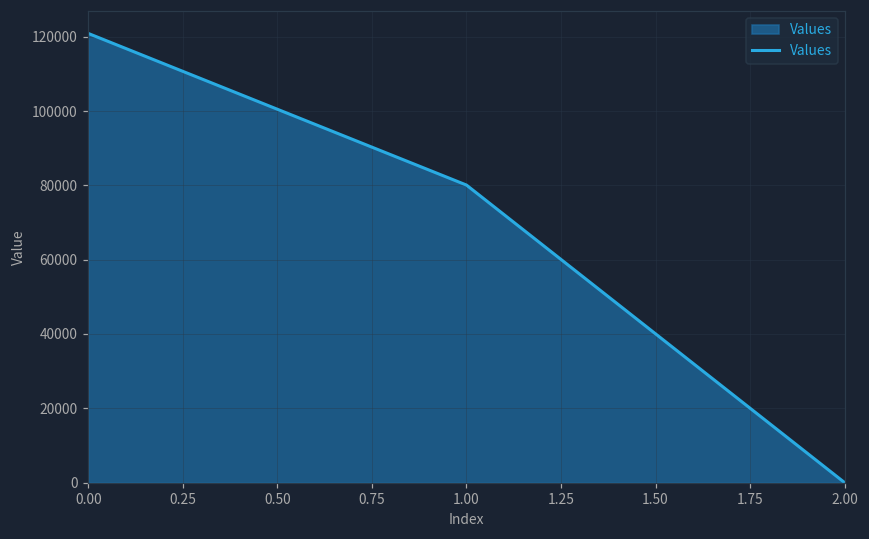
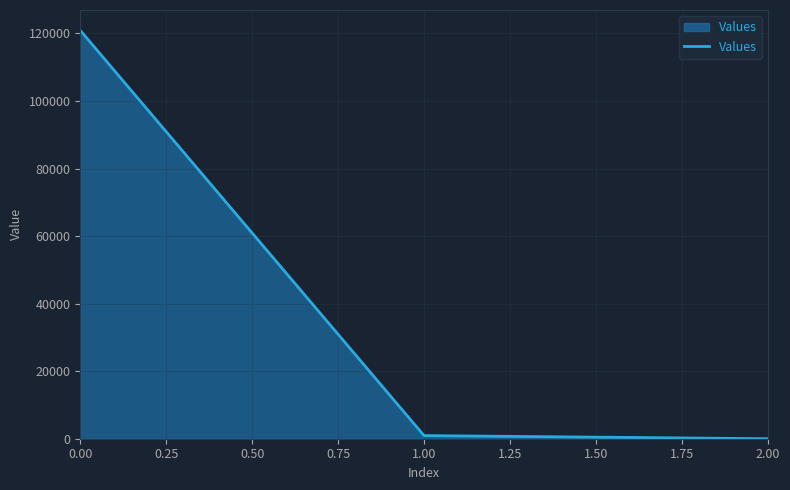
  {
    "0.00": 121000,
-   "1.00": 80000,
+   "1.00": 1000,
    "2.00": 0
  }
